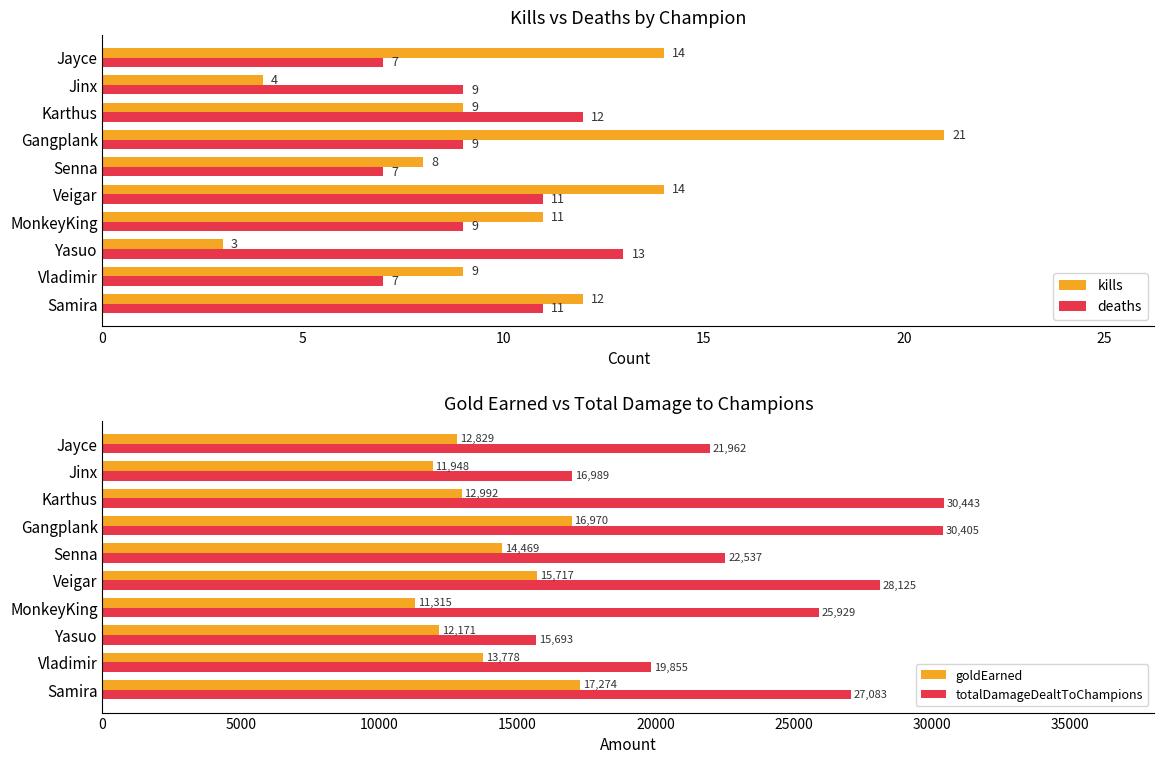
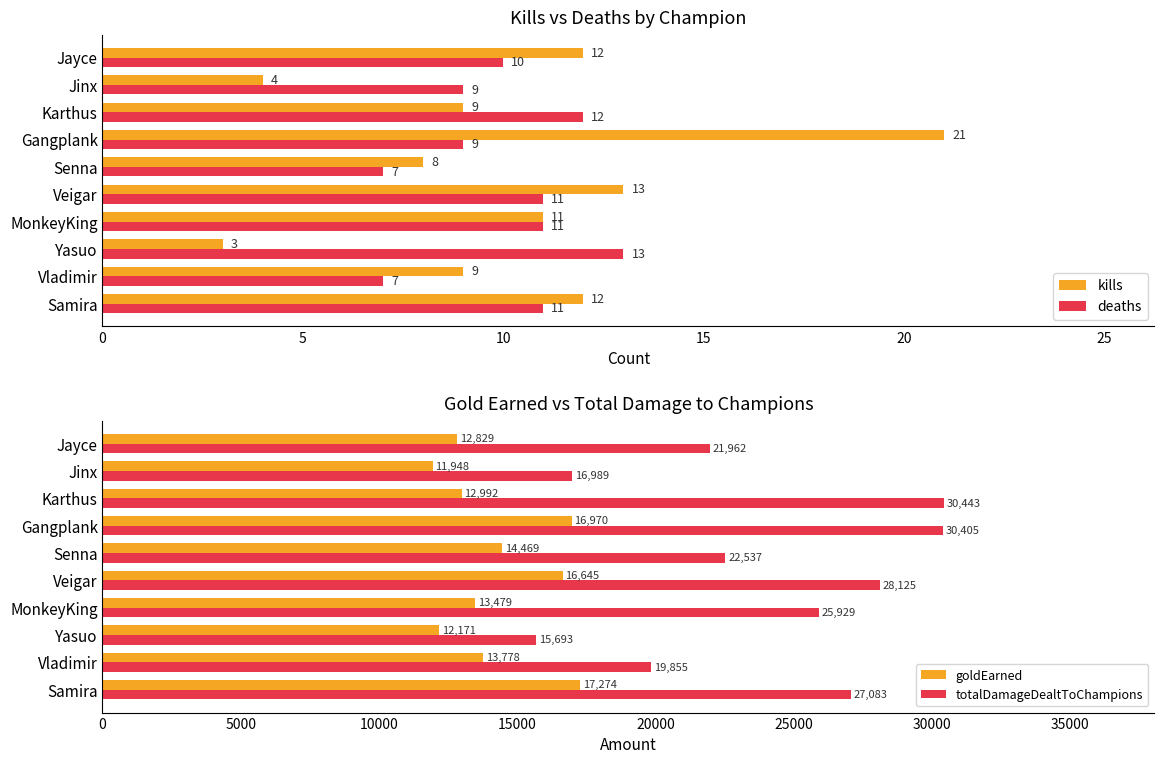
  {
    "Kills vs Deaths by Champion": {
      "kills": {
-       "Jayce": "14",
+       "Jayce": "12",
        "Jinx": "4",
        "Karthus": "9",
        "Gangplank": "21",
        "Senna": "8",
-       "Veigar": "14",
+       "Veigar": "13",
        "Yasuo": "3",
        "Vladimir": "9",
        "Samira": "12"
      },
      "deaths": {
-       "Jayce": "7",
+       "Jayce": "10",
        "Jinx": "9",
        "Karthus": "12",
        "Gangplank": "9",
        "Senna": "7",
        "Veigar": "11",
-       "MonkeyKing": "9",
+       "MonkeyKing": "11",
        "Yasuo": "13",
        "Vladimir": "7",
        "Samira": "11"
      }
    },
    "Gold Earned vs Total Damage to Champions": {
      "goldEarned": {
        "Jayce": "12,829",
        "Jinx": "11,948",
        "Karthus": "12,992",
        "Gangplank": "16,970",
        "Senna": "14,469",
-       "Veigar": "15,717",
-       "MonkeyKing": "11,315",
+       "Veigar": "16,645",
+       "MonkeyKing": "13,479",
        "Yasuo": "12,171",
        "Vladimir": "13,778",
        "Samira": "17,274"
      },
      "totalDamageDealtToChampions": {
        "Jayce": "21,962",
        "Jinx": "16,989",
        "Karthus": "30,443",
        "Gangplank": "30,405",
        "Senna": "22,537",
        "Veigar": "28,125",
        "MonkeyKing": "25,929",
        "Yasuo": "15,693",
        "Vladimir": "19,855",
        "Samira": "27,083"
      }
    }
  }
